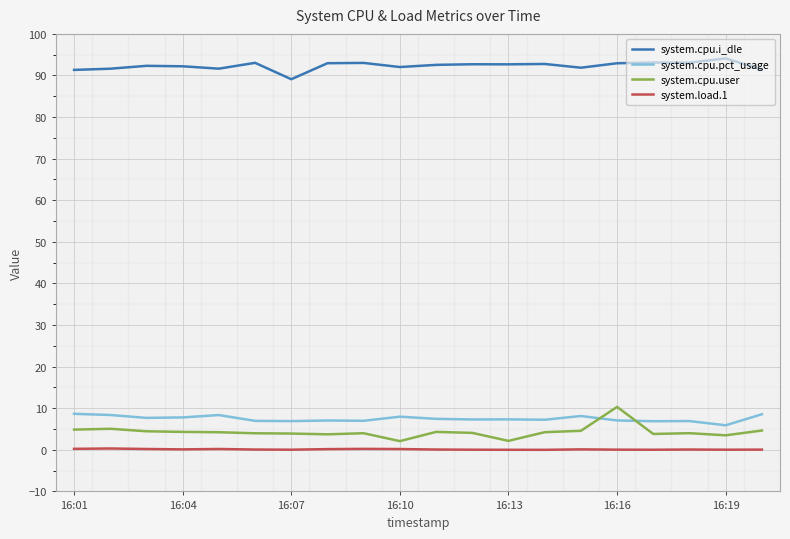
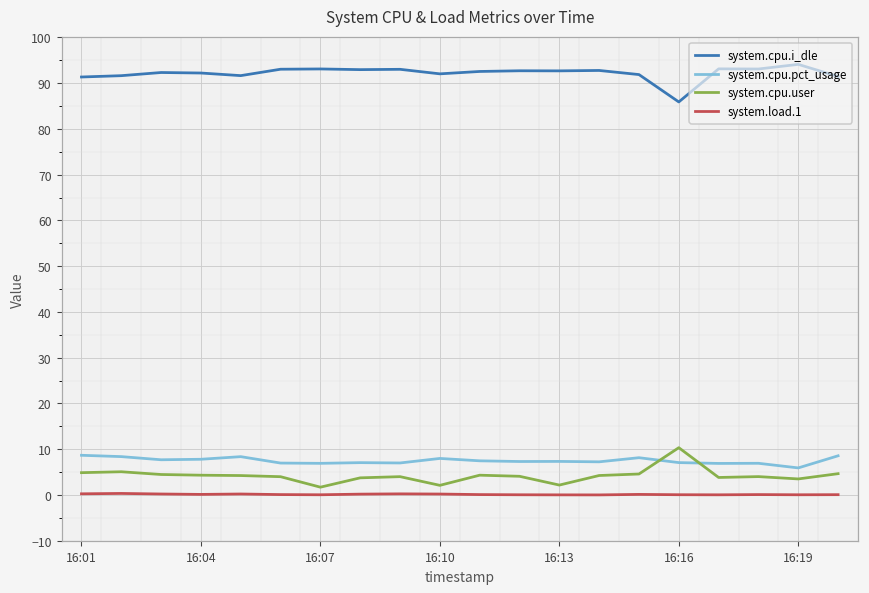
  {
    "system.cpu.i_dle": {
      "16:01": 91,
      "16:04": 92,
-     "16:07": 89,
+     "16:07": 93,
      "16:10": 92,
      "16:13": 93,
-     "16:16": 93
+     "16:16": 86
    },
    "system.cpu.pct_usage": {
      "16:01": 9,
      "16:04": 8,
      "16:07": 7,
      "16:10": 8,
      "16:13": 7,
      "16:16": 7,
      "16:19": 6
    },
    "system.cpu.user": {
      "16:01": 5,
      "16:04": 4,
-     "16:07": 4,
+     "16:07": 2,
      "16:10": 2,
      "16:13": 2,
      "16:16": 10,
      "16:19": 3
    },
    "system.load.1": {
      "16:01": 0,
      "16:04": 0,
      "16:07": 0,
      "16:10": 0,
      "16:13": 0,
      "16:16": 0,
      "16:19": 0
    }
  }
